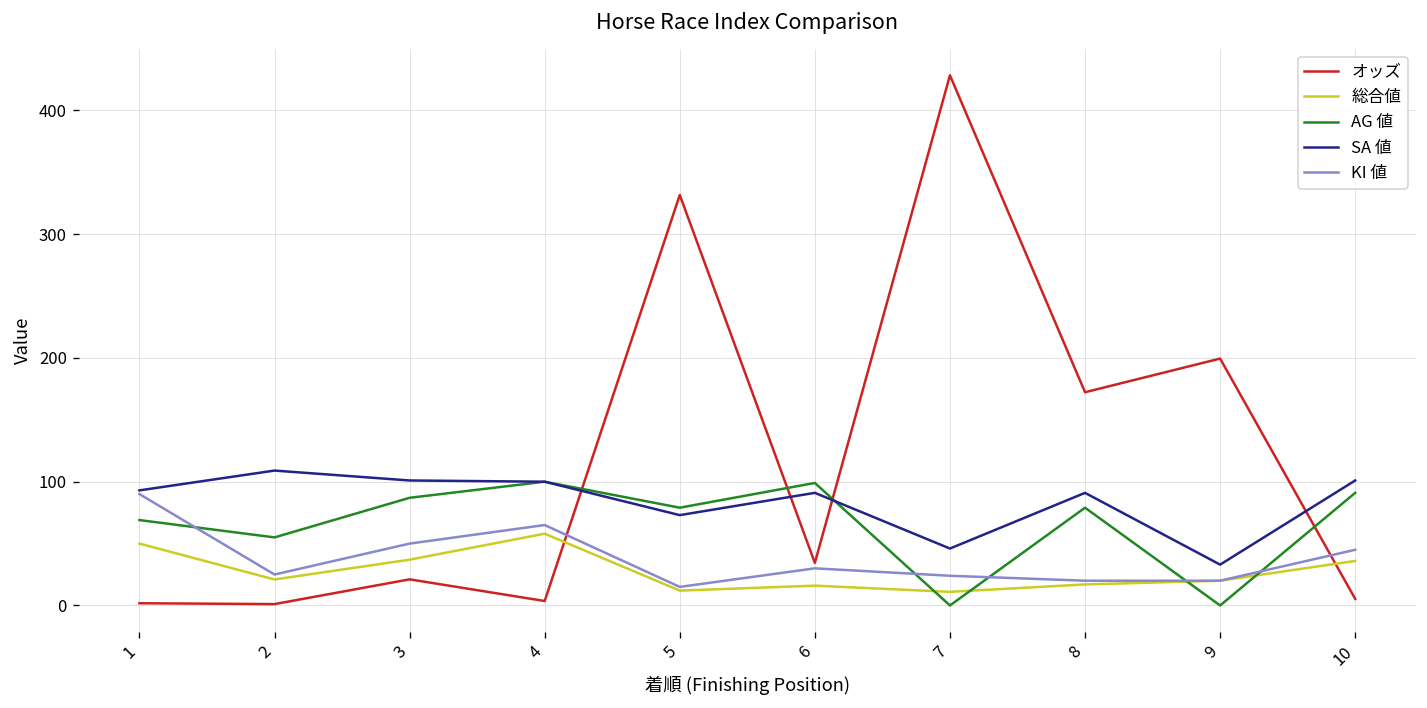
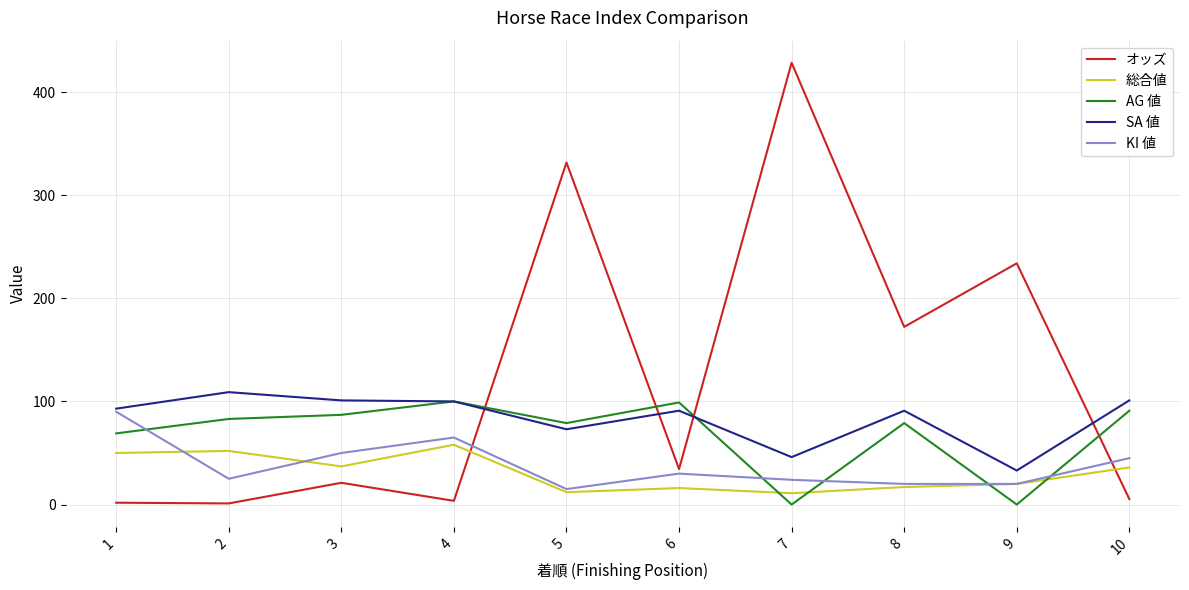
  {
    "オッズ": {
      "1": 2,
      "2": 1,
      "3": 21,
      "4": 4,
      "5": 332,
      "6": 34,
      "7": 428,
      "8": 172,
-     "9": 200,
+     "9": 234,
      "10": 5
    },
    "総合値": {
      "1": 50,
-     "2": 21,
+     "2": 52,
      "3": 37,
      "4": 58,
      "5": 12,
      "6": 16,
      "7": 11,
      "8": 17,
      "10": 36
    },
    "AG 値": {
      "1": 69,
-     "2": 55,
+     "2": 83,
      "3": 87,
      "5": 79,
      "6": 99,
      "7": 0,
      "8": 79,
      "9": 0,
      "10": 91
    },
    "SA 値": {
      "1": 93,
      "2": 109,
      "3": 101,
      "5": 73,
      "6": 91,
      "7": 46,
      "8": 91,
      "9": 33,
      "10": 101
    },
    "KI 値": {
      "1": 90,
      "2": 25,
      "3": 50,
      "4": 65,
      "5": 15,
      "6": 30,
      "7": 24,
      "8": 20,
      "10": 45
    }
  }
